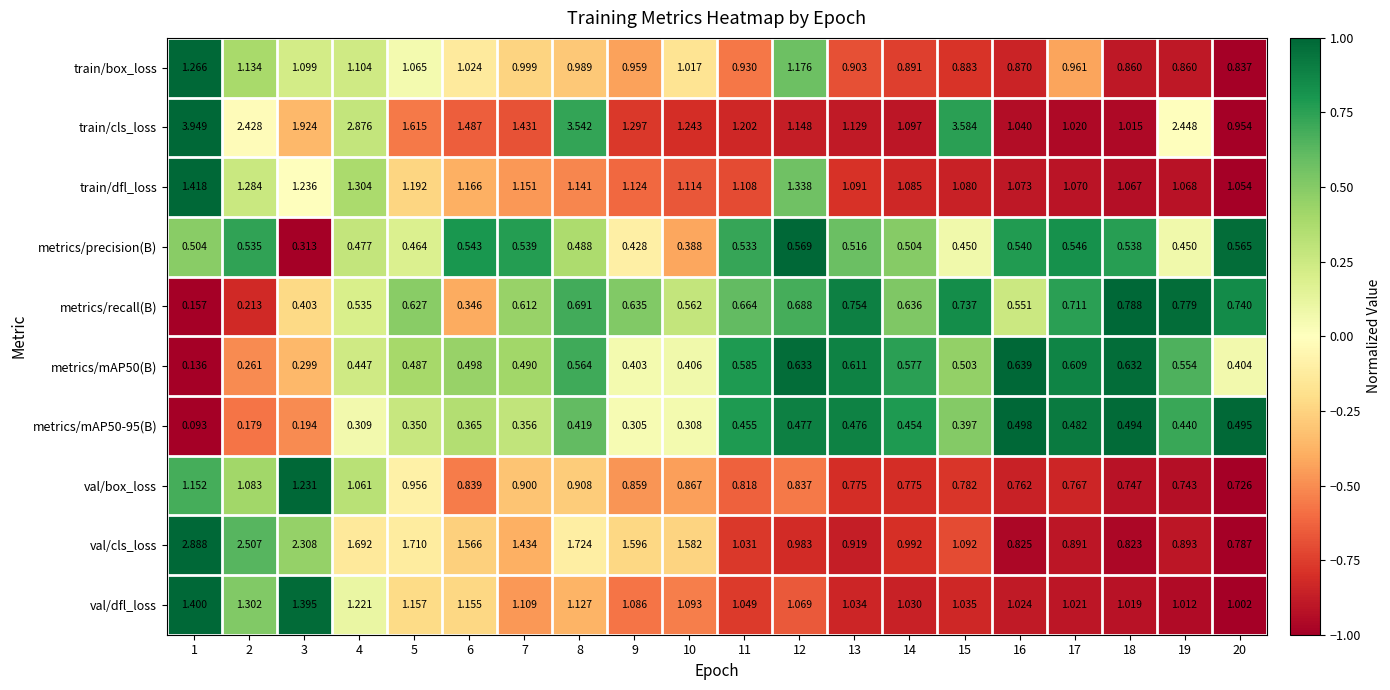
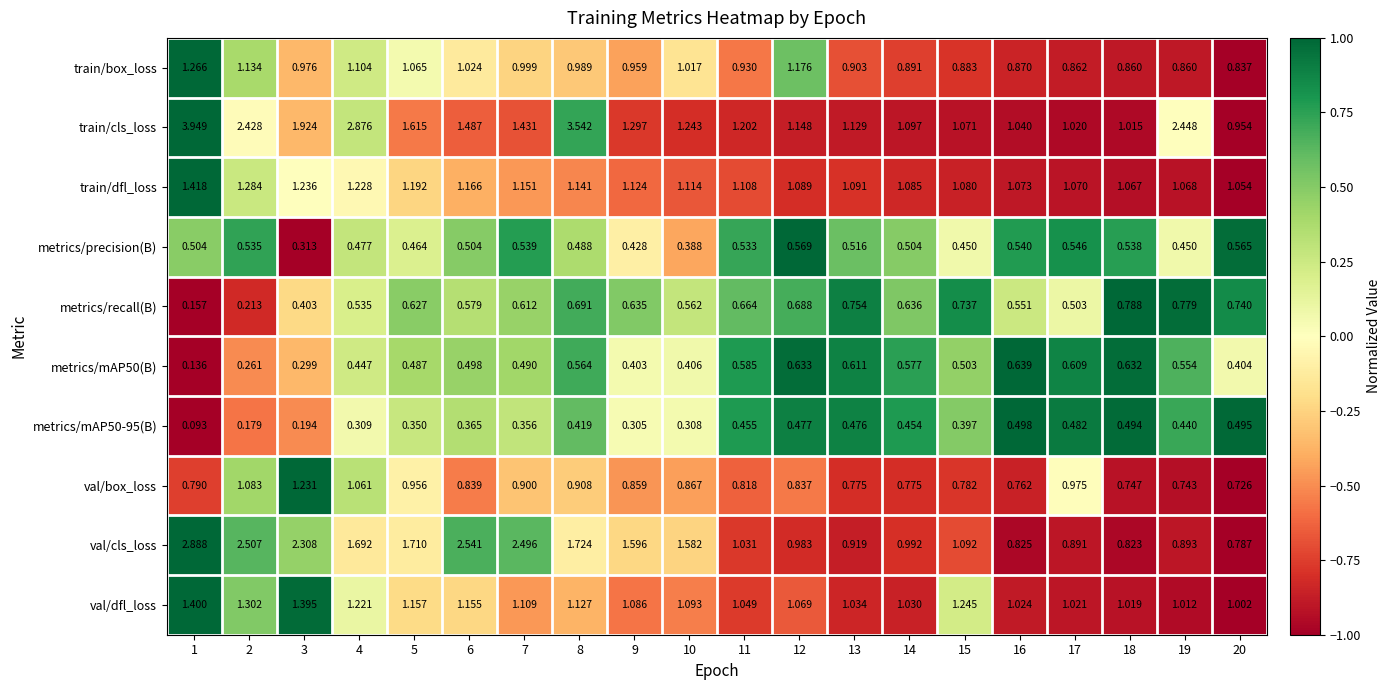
  {
    "train/box_loss": {
      "1": 1.266,
      "2": 1.134,
-     "3": 1.099,
+     "3": 0.976,
      "4": 1.104,
      "5": 1.065,
      "6": 1.024,
      "7": 0.999,
      "8": 0.989,
      "9": 0.959,
      "10": 1.017,
      "11": 0.930,
      "12": 1.176,
      "13": 0.903,
      "14": 0.891,
      "15": 0.883,
      "16": 0.870,
-     "17": 0.961,
+     "17": 0.862,
      "18": 0.860,
      "19": 0.860,
      "20": 0.837
    },
    "train/cls_loss": {
      "1": 3.949,
      "2": 2.428,
      "3": 1.924,
      "4": 2.876,
      "5": 1.615,
      "6": 1.487,
      "7": 1.431,
      "8": 3.542,
      "9": 1.297,
      "10": 1.243,
      "11": 1.202,
      "12": 1.148,
      "13": 1.129,
      "14": 1.097,
-     "15": 3.584,
+     "15": 1.071,
      "16": 1.040,
      "17": 1.020,
      "18": 1.015,
      "19": 2.448,
      "20": 0.954
    },
    "train/dfl_loss": {
      "1": 1.418,
      "2": 1.284,
      "3": 1.236,
-     "4": 1.304,
+     "4": 1.228,
      "5": 1.192,
      "6": 1.166,
      "7": 1.151,
      "8": 1.141,
      "9": 1.124,
      "10": 1.114,
      "11": 1.108,
-     "12": 1.338,
+     "12": 1.089,
      "13": 1.091,
      "14": 1.085,
      "15": 1.080,
      "16": 1.073,
      "17": 1.070,
      "18": 1.067,
      "19": 1.068,
      "20": 1.054
    },
    "metrics/precision(B)": {
      "1": 0.504,
      "2": 0.535,
      "3": 0.313,
      "4": 0.477,
      "5": 0.464,
-     "6": 0.543,
+     "6": 0.504,
      "7": 0.539,
      "8": 0.488,
      "9": 0.428,
      "10": 0.388,
      "11": 0.533,
      "12": 0.569,
      "13": 0.516,
      "14": 0.504,
      "15": 0.450,
      "16": 0.540,
      "17": 0.546,
      "18": 0.538,
      "19": 0.450,
      "20": 0.565
    },
    "metrics/recall(B)": {
      "1": 0.157,
      "2": 0.213,
      "3": 0.403,
      "4": 0.535,
      "5": 0.627,
-     "6": 0.346,
+     "6": 0.579,
      "7": 0.612,
      "8": 0.691,
      "9": 0.635,
      "10": 0.562,
      "11": 0.664,
      "12": 0.688,
      "13": 0.754,
      "14": 0.636,
      "15": 0.737,
      "16": 0.551,
-     "17": 0.711,
+     "17": 0.503,
      "18": 0.788,
      "19": 0.779,
      "20": 0.740
    },
    "metrics/mAP50(B)": {
      "1": 0.136,
      "2": 0.261,
      "3": 0.299,
      "4": 0.447,
      "5": 0.487,
      "6": 0.498,
      "7": 0.490,
      "8": 0.564,
      "9": 0.403,
      "10": 0.406,
      "11": 0.585,
      "12": 0.633,
      "13": 0.611,
      "14": 0.577,
      "15": 0.503,
      "16": 0.639,
      "17": 0.609,
      "18": 0.632,
      "19": 0.554,
      "20": 0.404
    },
    "metrics/mAP50-95(B)": {
      "1": 0.093,
      "2": 0.179,
      "3": 0.194,
      "4": 0.309,
      "5": 0.350,
      "6": 0.365,
      "7": 0.356,
      "8": 0.419,
      "9": 0.305,
      "10": 0.308,
      "11": 0.455,
      "12": 0.477,
      "13": 0.476,
      "14": 0.454,
      "15": 0.397,
      "16": 0.498,
      "17": 0.482,
      "18": 0.494,
      "19": 0.440,
      "20": 0.495
    },
    "val/box_loss": {
-     "1": 1.152,
+     "1": 0.790,
      "2": 1.083,
      "3": 1.231,
      "4": 1.061,
      "5": 0.956,
      "6": 0.839,
      "7": 0.900,
      "8": 0.908,
      "9": 0.859,
      "10": 0.867,
      "11": 0.818,
      "12": 0.837,
      "13": 0.775,
      "14": 0.775,
      "15": 0.782,
      "16": 0.762,
-     "17": 0.767,
+     "17": 0.975,
      "18": 0.747,
      "19": 0.743,
      "20": 0.726
    },
    "val/cls_loss": {
      "1": 2.888,
      "2": 2.507,
      "3": 2.308,
      "4": 1.692,
      "5": 1.710,
-     "6": 1.566,
-     "7": 1.434,
+     "6": 2.541,
+     "7": 2.496,
      "8": 1.724,
      "9": 1.596,
      "10": 1.582,
      "11": 1.031,
      "12": 0.983,
      "13": 0.919,
      "14": 0.992,
      "15": 1.092,
      "16": 0.825,
      "17": 0.891,
      "18": 0.823,
      "19": 0.893,
      "20": 0.787
    },
    "val/dfl_loss": {
      "1": 1.400,
      "2": 1.302,
      "3": 1.395,
      "4": 1.221,
      "5": 1.157,
      "6": 1.155,
      "7": 1.109,
      "8": 1.127,
      "9": 1.086,
      "10": 1.093,
      "11": 1.049,
      "12": 1.069,
      "13": 1.034,
      "14": 1.030,
-     "15": 1.035,
+     "15": 1.245,
      "16": 1.024,
      "17": 1.021,
      "18": 1.019,
      "19": 1.012,
      "20": 1.002
    }
  }
